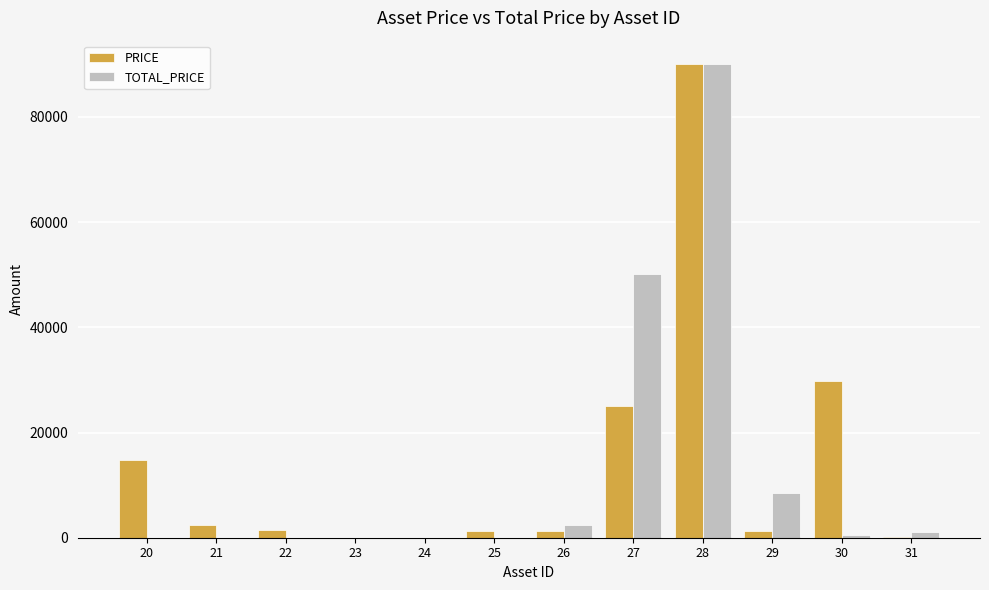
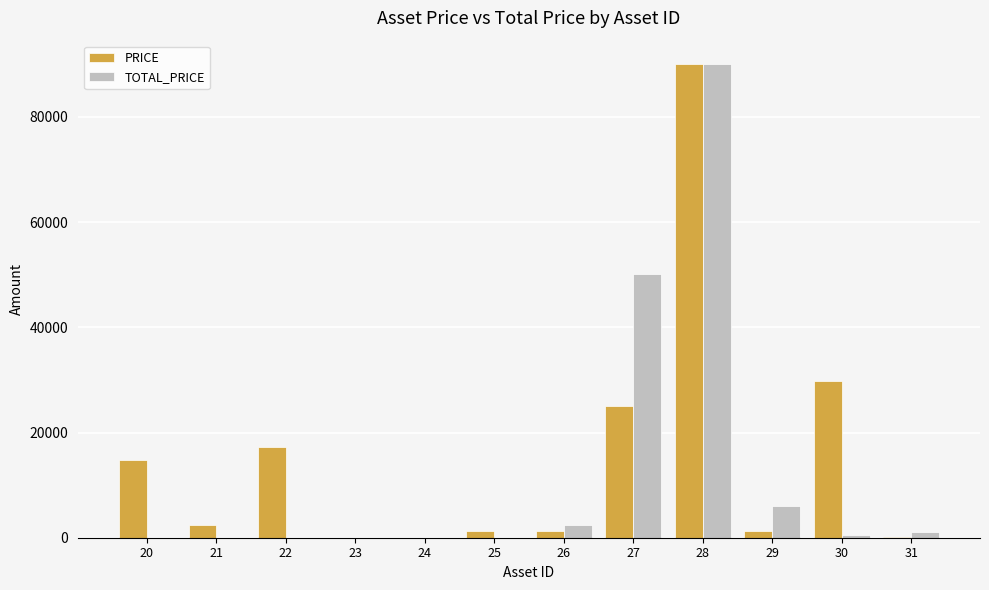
  {
    "PRICE": {
      "20": 15000,
      "21": 3000,
-     "22": 2000,
+     "22": 17000,
      "25": 1000,
      "26": 1000,
      "27": 25000,
      "28": 90000,
      "29": 1000,
      "30": 30000
    },
    "TOTAL_PRICE": {
      "20": 0,
      "21": 0,
      "22": 0,
      "23": 0,
      "24": 0,
      "25": 0,
      "26": 2000,
      "27": 50000,
      "28": 90000,
-     "29": 9000,
+     "29": 6000,
      "30": 1000,
      "31": 1000
    }
  }
